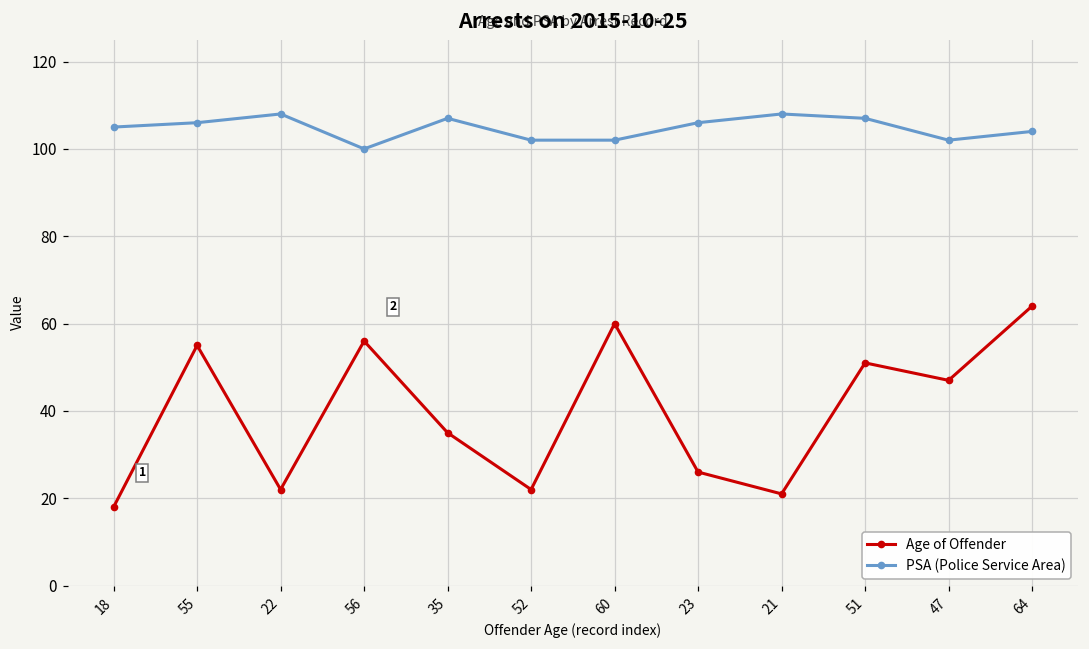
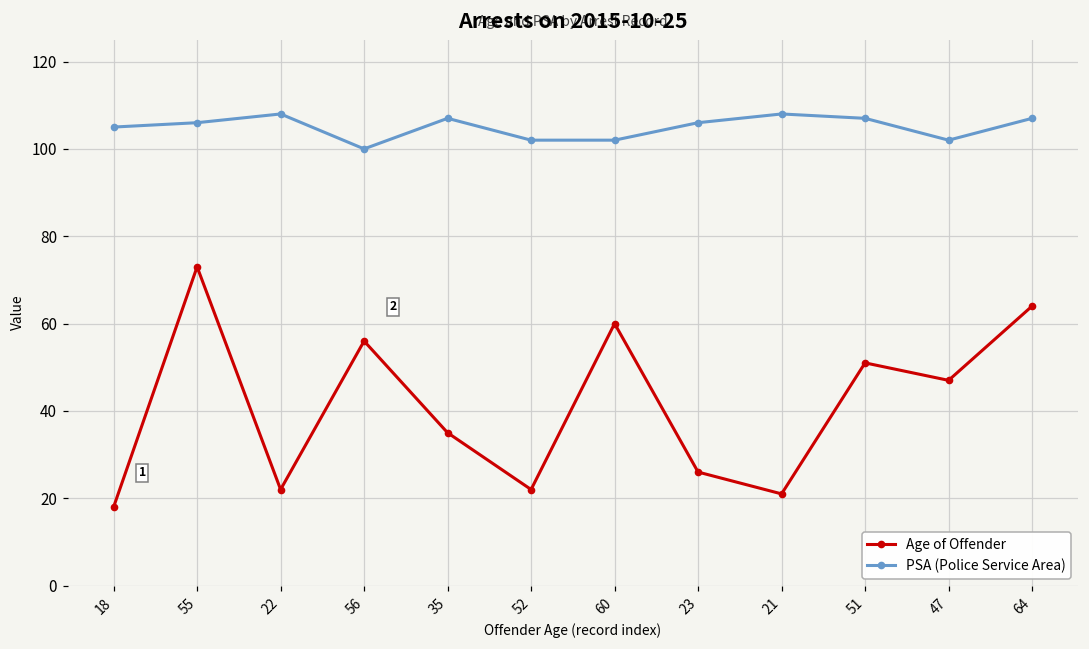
  {
    "Age of Offender": {
      "18": 18,
-     "55": 55,
+     "55": 73,
      "22": 22,
      "56": 56,
      "35": 35,
      "52": 22,
      "60": 60,
      "23": 26,
      "21": 21,
      "51": 51,
      "47": 47,
      "64": 64
    },
    "PSA (Police Service Area)": {
      "18": 105,
      "55": 106,
      "22": 108,
      "56": 100,
      "35": 107,
      "52": 102,
      "60": 102,
      "23": 106,
      "21": 108,
      "51": 107,
      "47": 102,
-     "64": 104
+     "64": 107
    }
  }
